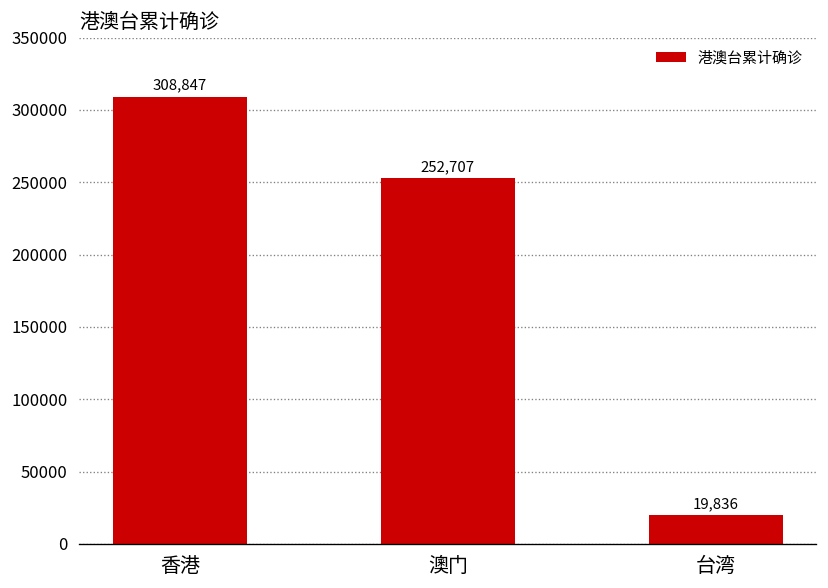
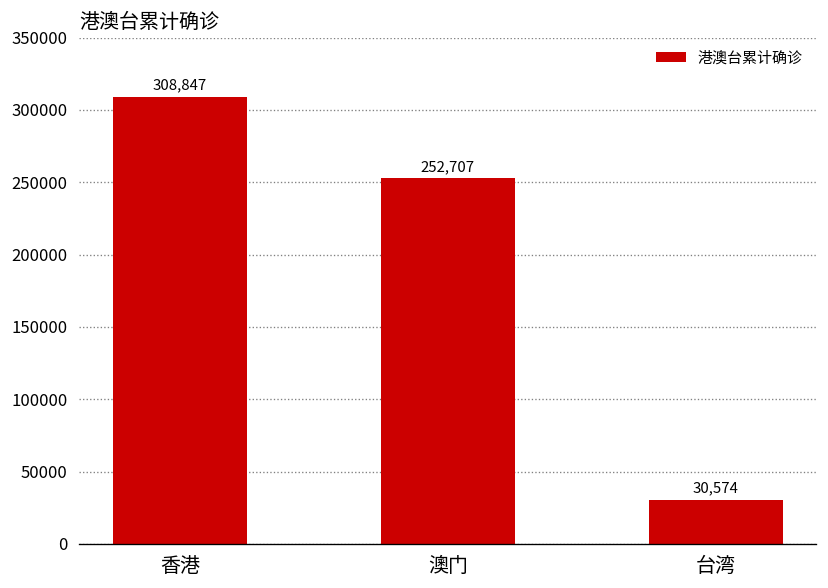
  {
    "香港": "308,847",
    "澳门": "252,707",
-   "台湾": "19,836"
+   "台湾": "30,574"
  }
